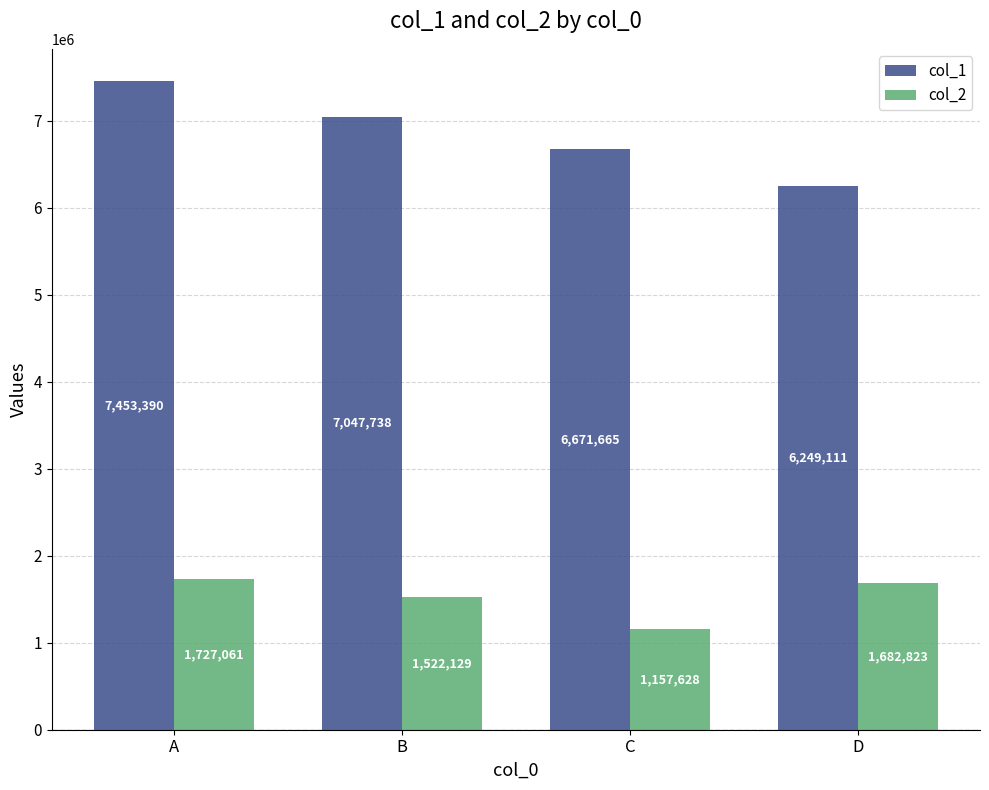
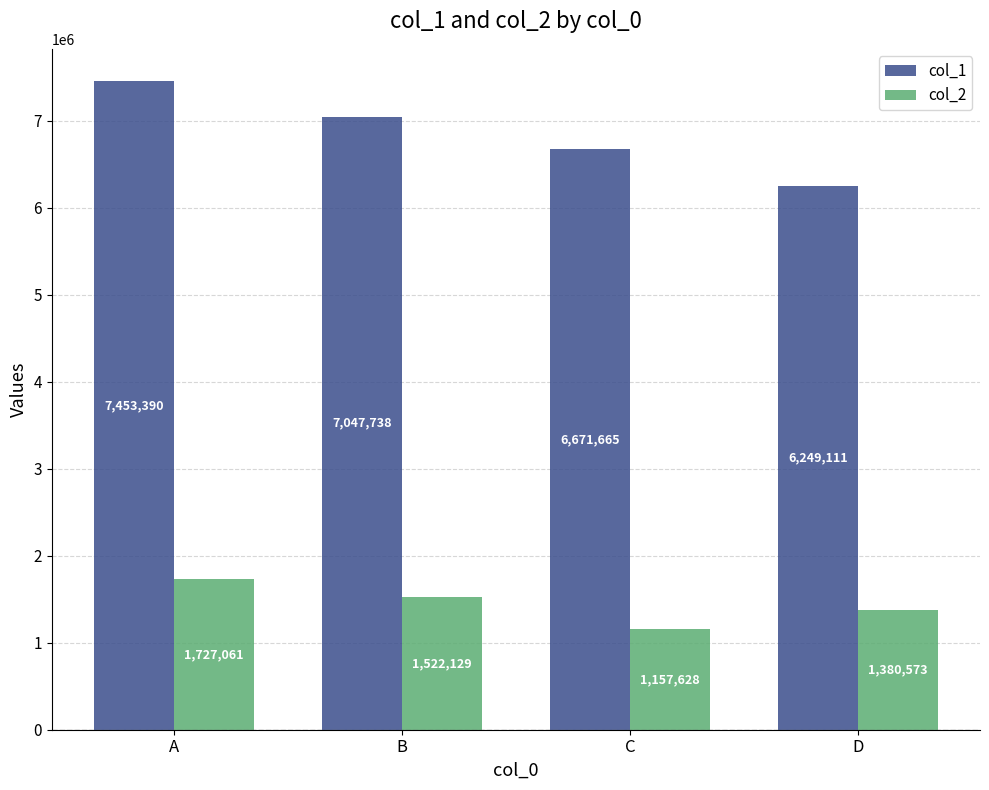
  {
    "col_1": {
      "A": "7,453,390",
      "B": "7,047,738",
      "C": "6,671,665",
      "D": "6,249,111"
    },
    "col_2": {
      "A": "1,727,061",
      "B": "1,522,129",
      "C": "1,157,628",
-     "D": "1,682,823"
+     "D": "1,380,573"
    }
  }
